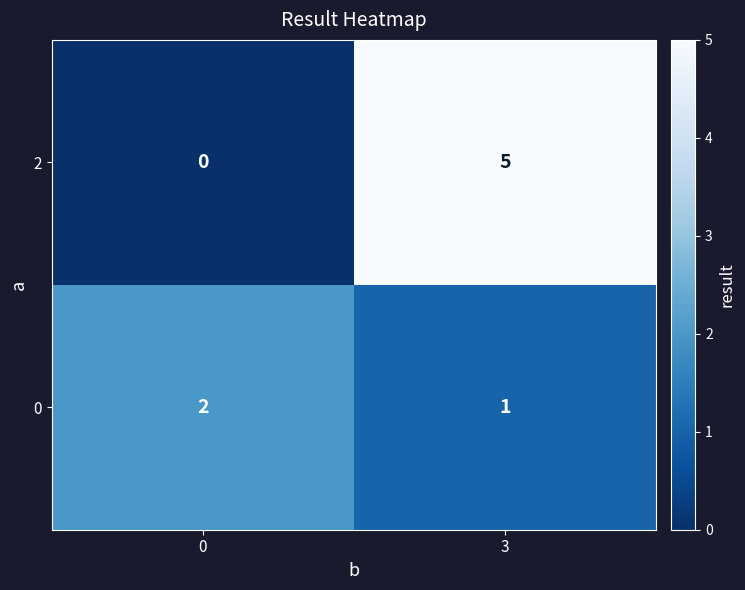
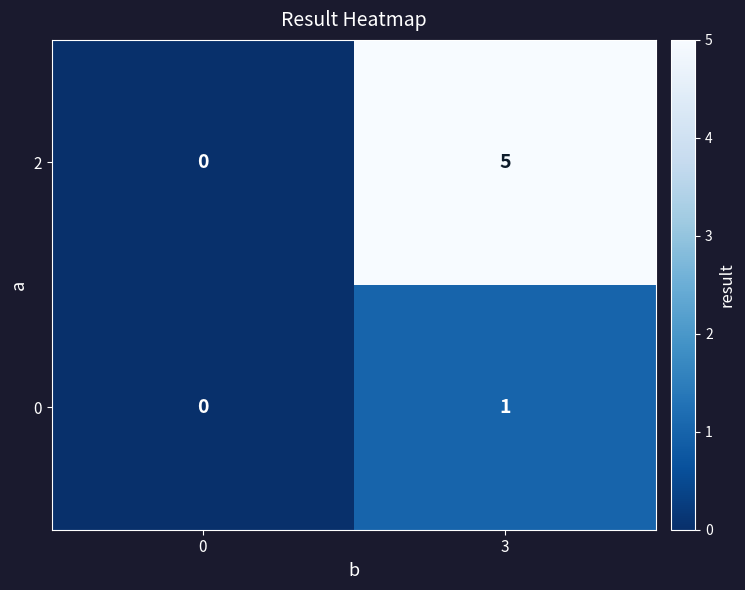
  {
    "2": {
      "0": 0,
      "3": 5
    },
    "0": {
-     "0": 2,
+     "0": 0,
      "3": 1
    }
  }
